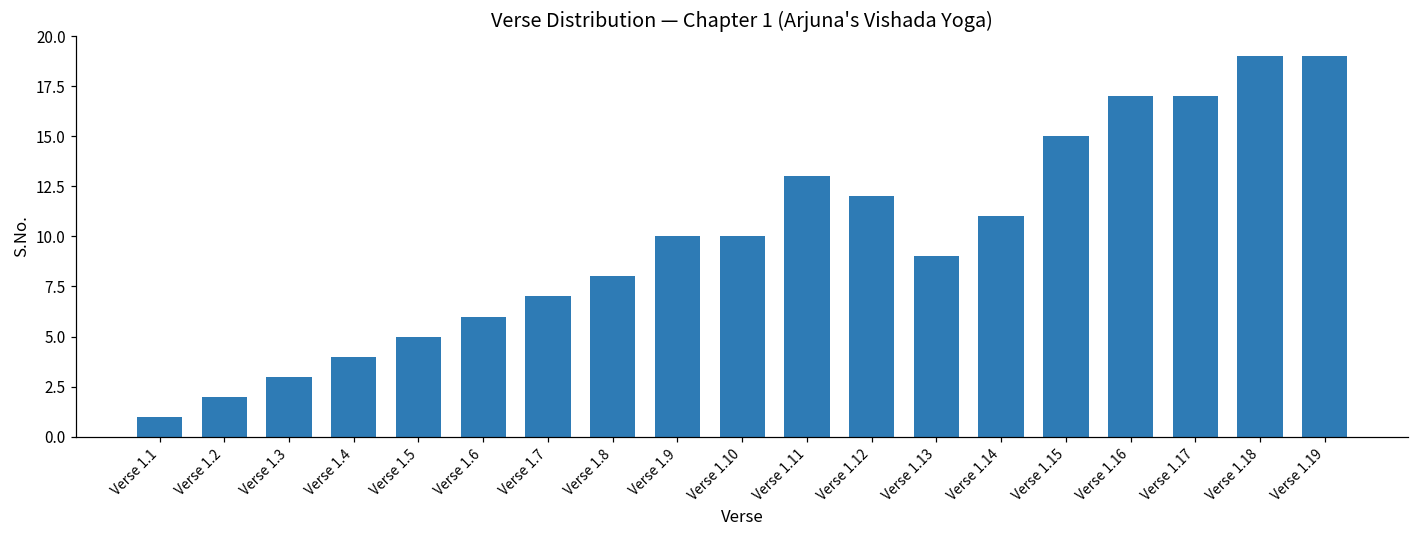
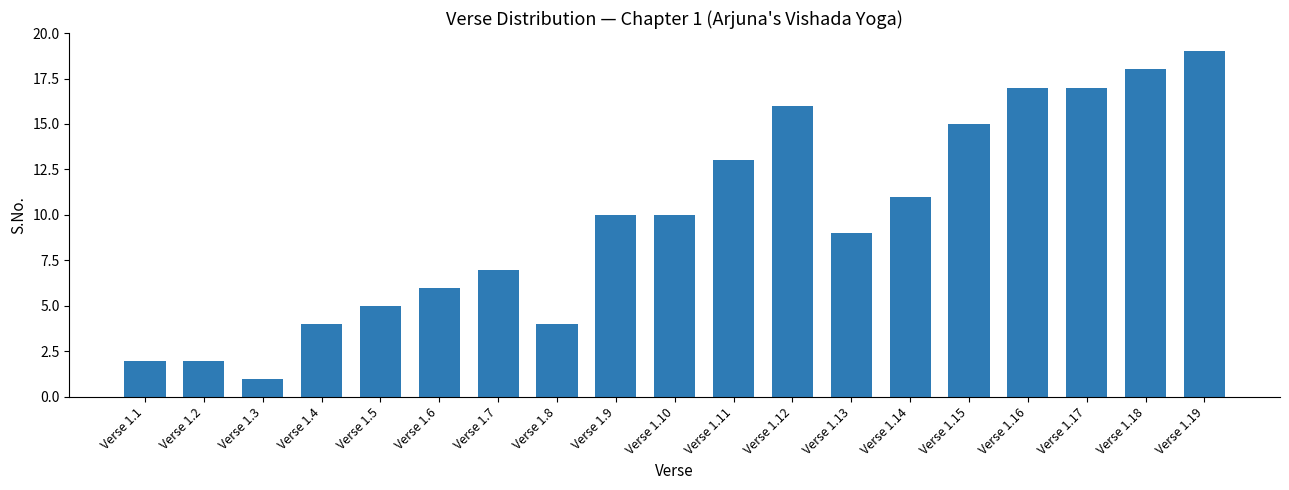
  {
-   "Verse 1.1": 1,
+   "Verse 1.1": 2,
    "Verse 1.2": 2,
-   "Verse 1.3": 3,
+   "Verse 1.3": 1,
    "Verse 1.4": 4,
    "Verse 1.5": 5,
    "Verse 1.6": 6,
    "Verse 1.7": 7,
-   "Verse 1.8": 8,
+   "Verse 1.8": 4,
    "Verse 1.9": 10,
    "Verse 1.10": 10,
    "Verse 1.11": 13,
-   "Verse 1.12": 12,
+   "Verse 1.12": 16,
    "Verse 1.13": 9,
    "Verse 1.14": 11,
    "Verse 1.15": 15,
    "Verse 1.16": 17,
    "Verse 1.17": 17,
-   "Verse 1.18": 19,
+   "Verse 1.18": 18,
    "Verse 1.19": 19
  }
